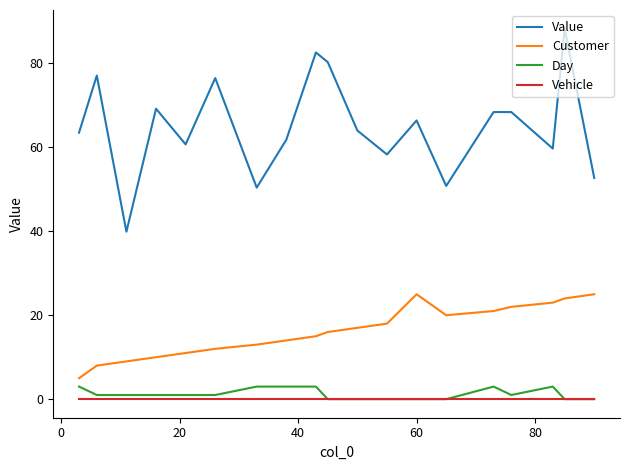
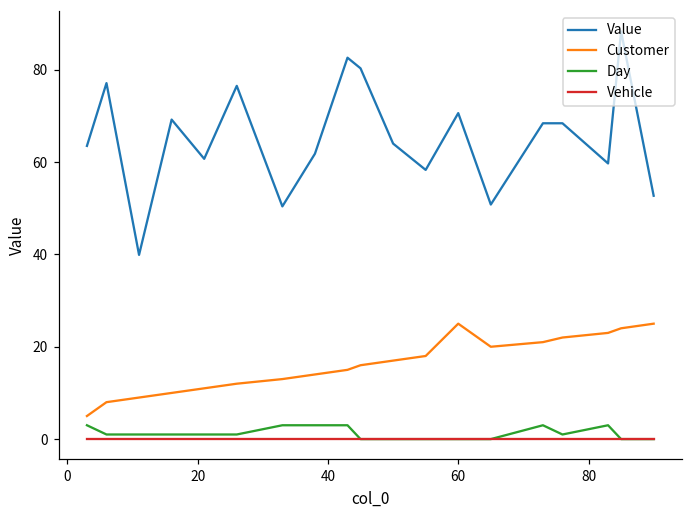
  {
    "Value": {
-     "60": 66
+     "60": 71
    },
    "Customer": {
      "60": 25
    }
  }
